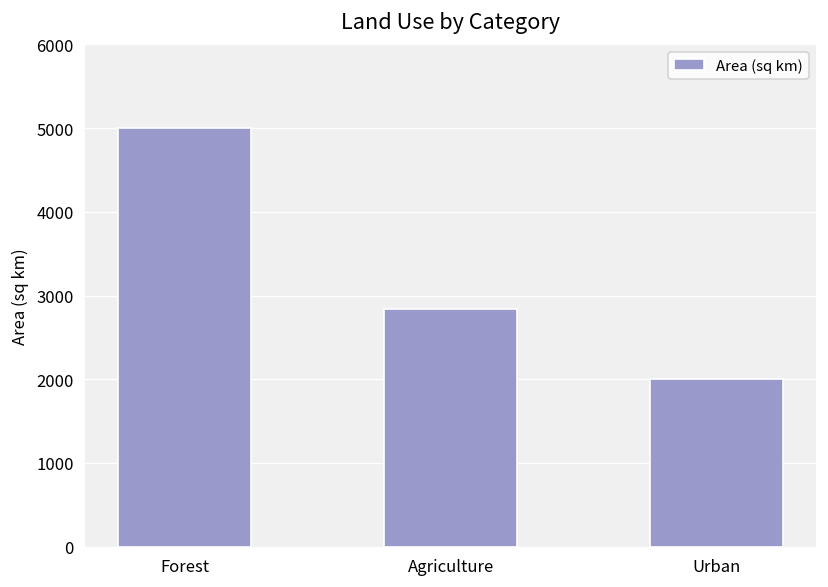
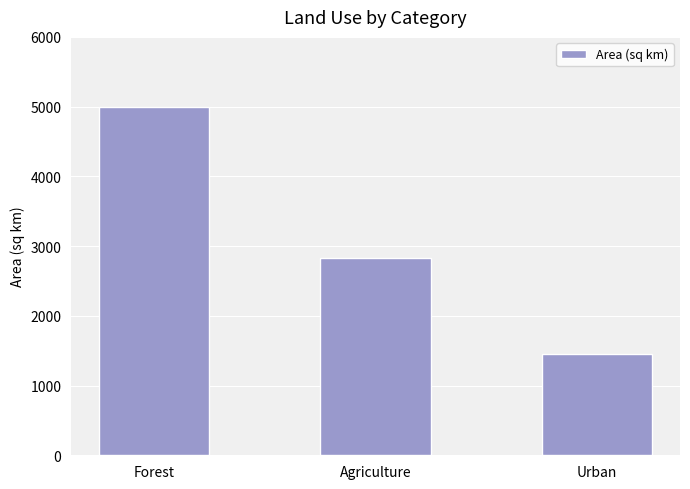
  {
    "Forest": 5000,
    "Agriculture": 2800,
-   "Urban": 2000
+   "Urban": 1400
  }
